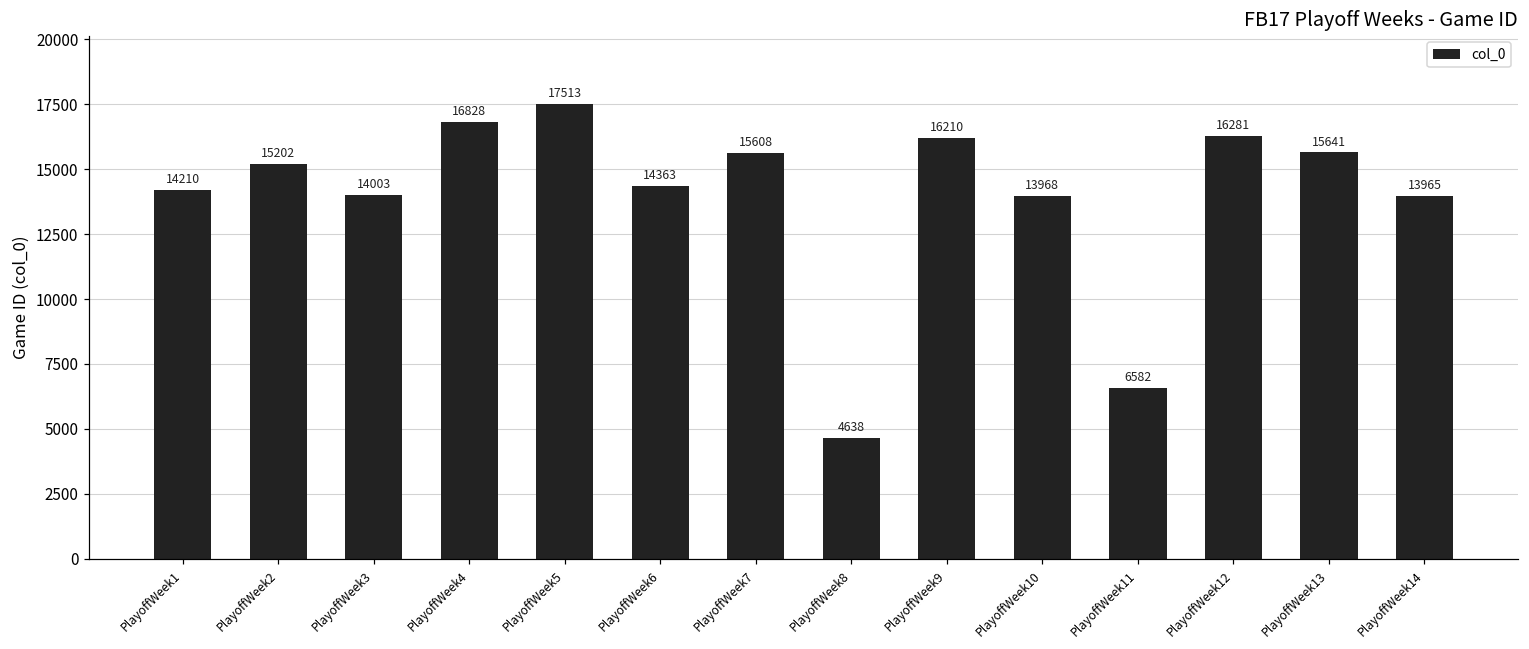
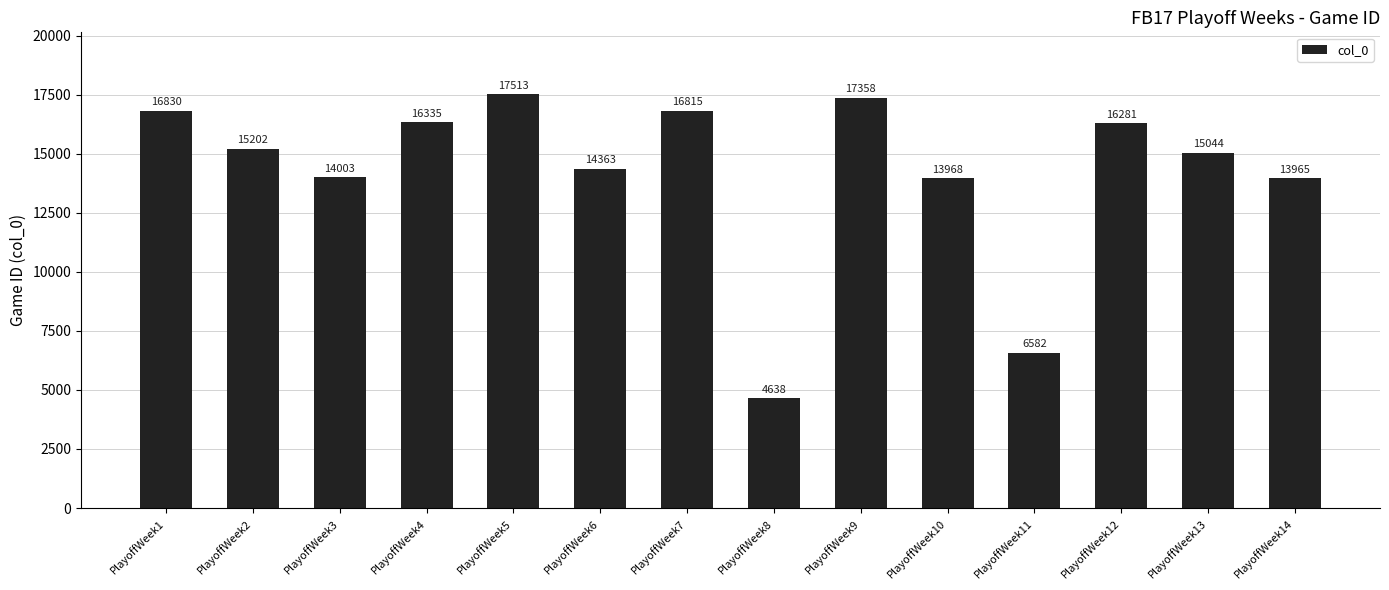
  {
-   "PlayoffWeek1": 14210,
+   "PlayoffWeek1": 16830,
    "PlayoffWeek2": 15202,
    "PlayoffWeek3": 14003,
-   "PlayoffWeek4": 16828,
+   "PlayoffWeek4": 16335,
    "PlayoffWeek5": 17513,
    "PlayoffWeek6": 14363,
-   "PlayoffWeek7": 15608,
+   "PlayoffWeek7": 16815,
    "PlayoffWeek8": 4638,
-   "PlayoffWeek9": 16210,
+   "PlayoffWeek9": 17358,
    "PlayoffWeek10": 13968,
    "PlayoffWeek11": 6582,
    "PlayoffWeek12": 16281,
-   "PlayoffWeek13": 15641,
+   "PlayoffWeek13": 15044,
    "PlayoffWeek14": 13965
  }
